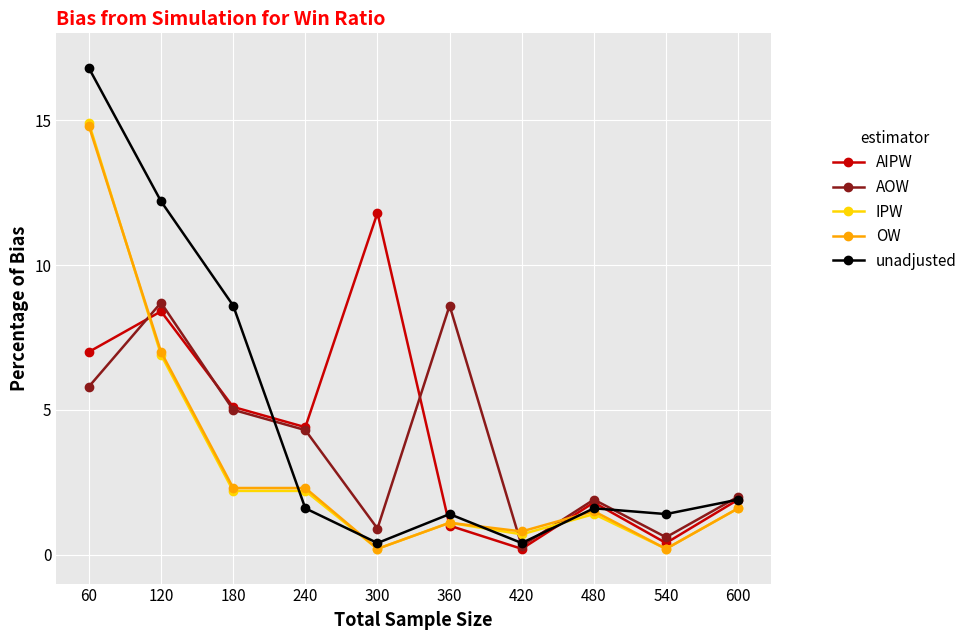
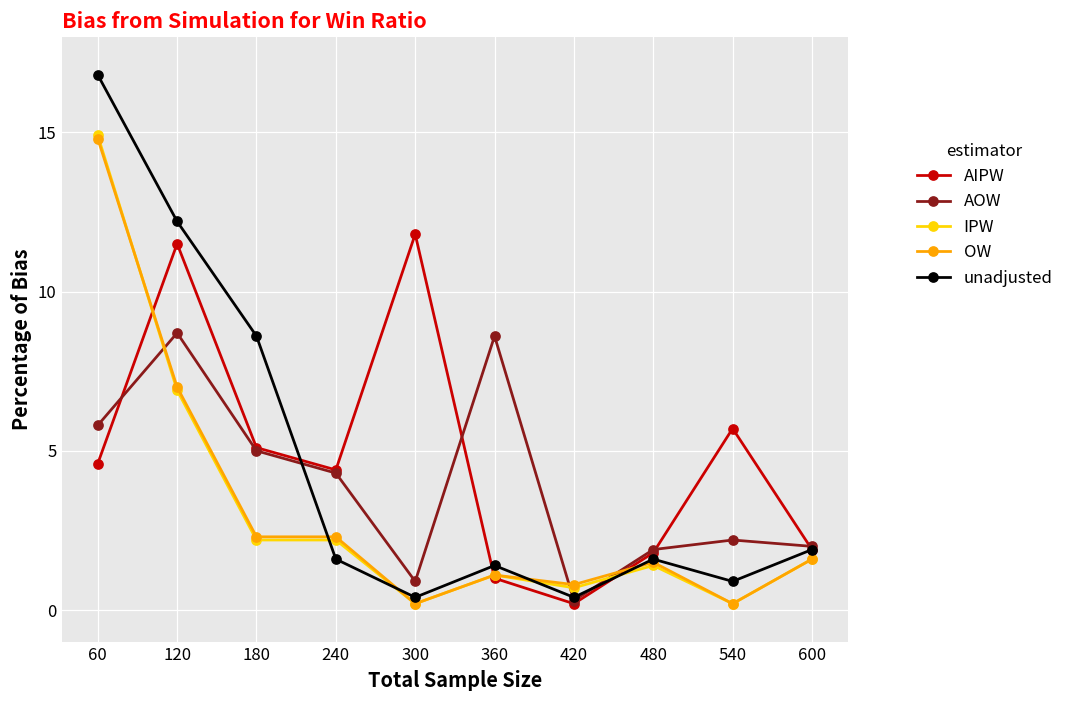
  {
    "AIPW": {
-     "60": 7.0,
-     "120": 8.4,
+     "60": 4.6,
+     "120": 11.5,
      "180": 5.1,
      "240": 4.4,
      "300": 11.8,
      "360": 1.0,
      "420": 0.2,
      "480": 1.8,
-     "540": 0.4
+     "540": 5.7
    },
    "AOW": {
      "60": 5.8,
      "120": 8.7,
      "180": 5.0,
      "240": 4.3,
      "300": 0.9,
      "360": 8.6,
      "420": 0.3,
      "480": 1.9,
-     "540": 0.6,
+     "540": 2.2,
      "600": 2.0
    },
    "unadjusted": {
      "60": 16.8,
      "120": 12.2,
      "180": 8.6,
      "240": 1.6,
      "300": 0.4,
      "360": 1.4,
      "420": 0.4,
      "480": 1.6,
-     "540": 1.4
+     "540": 0.9
    }
  }
